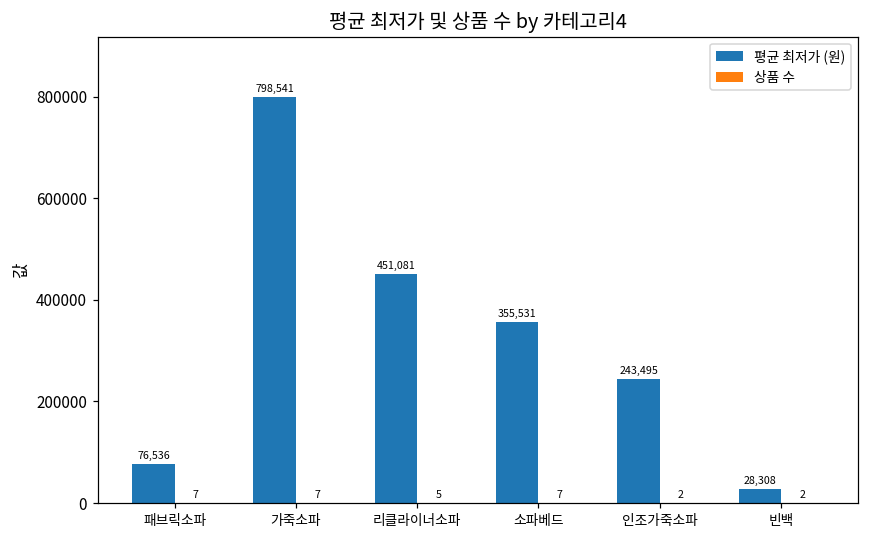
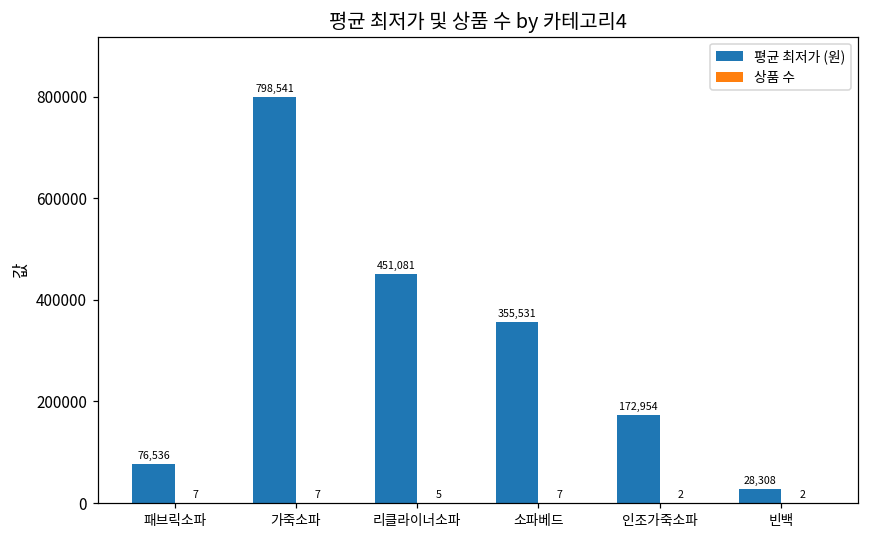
  {
    "평균 최저가 (원)": {
      "패브릭소파": "76,536",
      "가죽소파": "798,541",
      "리클라이너소파": "451,081",
      "소파베드": "355,531",
-     "인조가죽소파": "243,495",
+     "인조가죽소파": "172,954",
      "빈백": "28,308"
    },
    "상품 수": {
      "패브릭소파": "7",
      "가죽소파": "7",
      "리클라이너소파": "5",
      "소파베드": "7",
      "인조가죽소파": "2",
      "빈백": "2"
    }
  }
